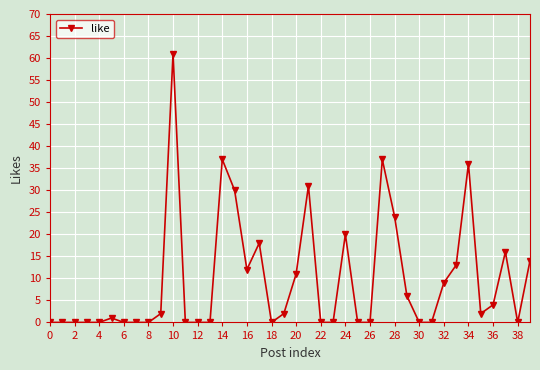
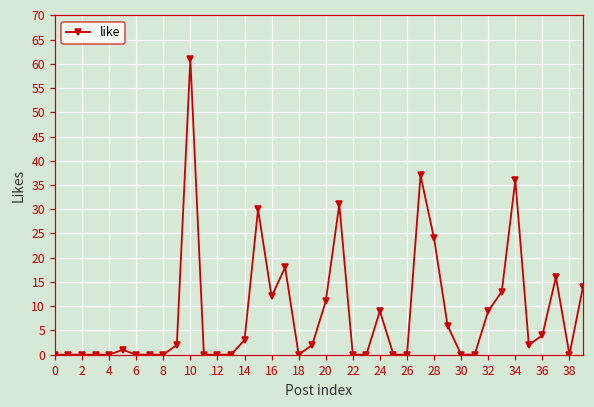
  {
    "0": 0,
    "2": 0,
    "4": 0,
    "6": 0,
    "8": 0,
    "10": 61,
    "12": 0,
-   "14": 37,
+   "14": 3,
    "16": 12,
    "18": 0,
    "20": 11,
    "22": 0,
-   "24": 20,
+   "24": 9,
    "26": 0,
    "28": 24,
    "30": 0,
    "32": 9,
    "34": 36,
    "36": 4,
    "38": 0
  }
